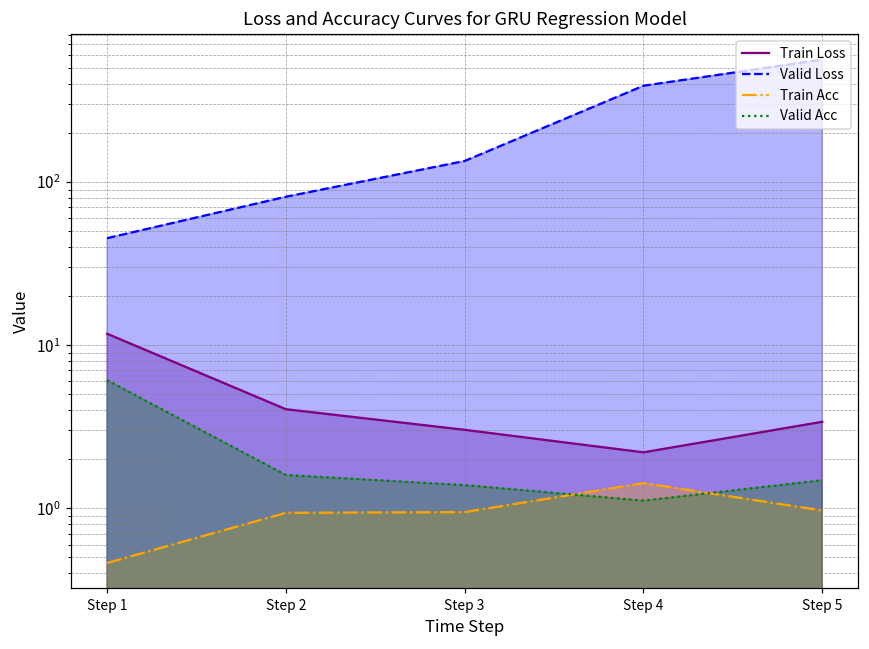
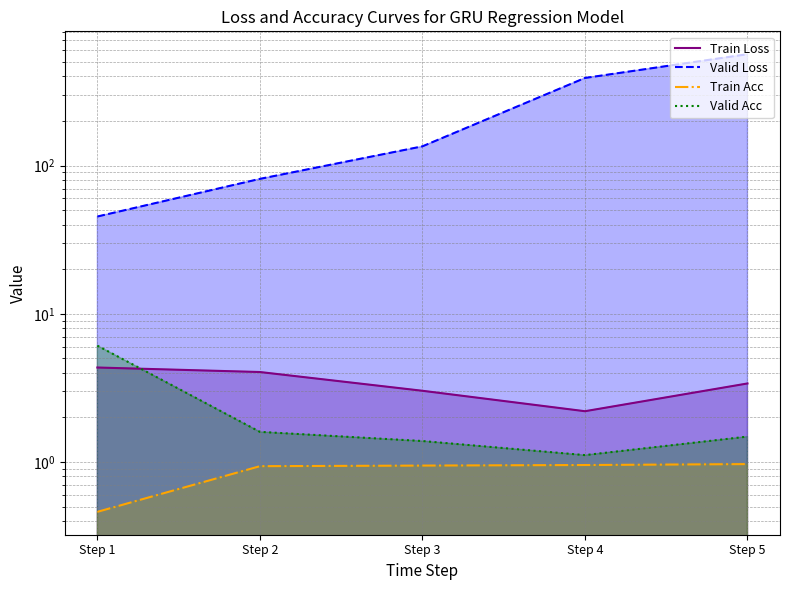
  {
    "Train Loss": {
-     "Step 1": 12,
+     "Step 1": 4.3,
      "Step 2": 4.1,
      "Step 3": 3.0,
      "Step 4": 2.2,
      "Step 5": 3.4
    },
    "Valid Loss": {
      "Step 1": 45,
      "Step 2": 80,
      "Step 3": 130,
      "Step 4": 390
    },
    "Train Acc": {
      "Step 1": 0.46,
      "Step 2": 0.9,
      "Step 3": 0.9,
-     "Step 4": 1.4,
+     "Step 4": 1.0,
      "Step 5": 1.0
    },
    "Valid Acc": {
      "Step 1": 6.1,
      "Step 2": 1.6,
      "Step 3": 1.4,
      "Step 4": 1.1,
      "Step 5": 1.5
    }
  }
